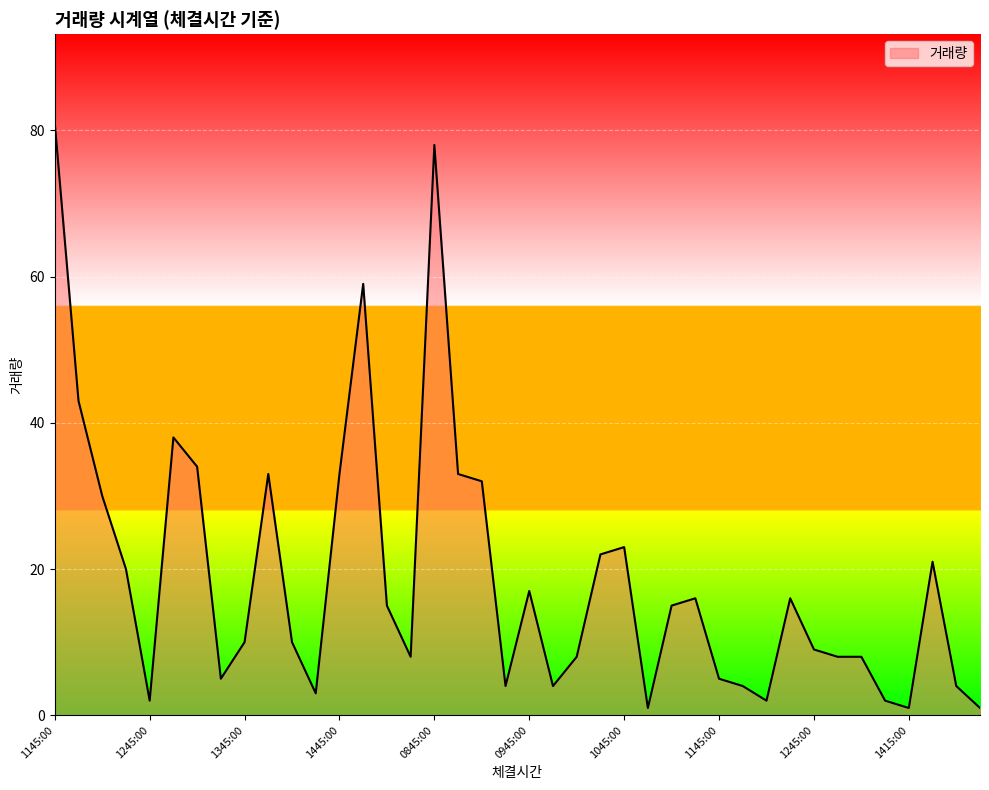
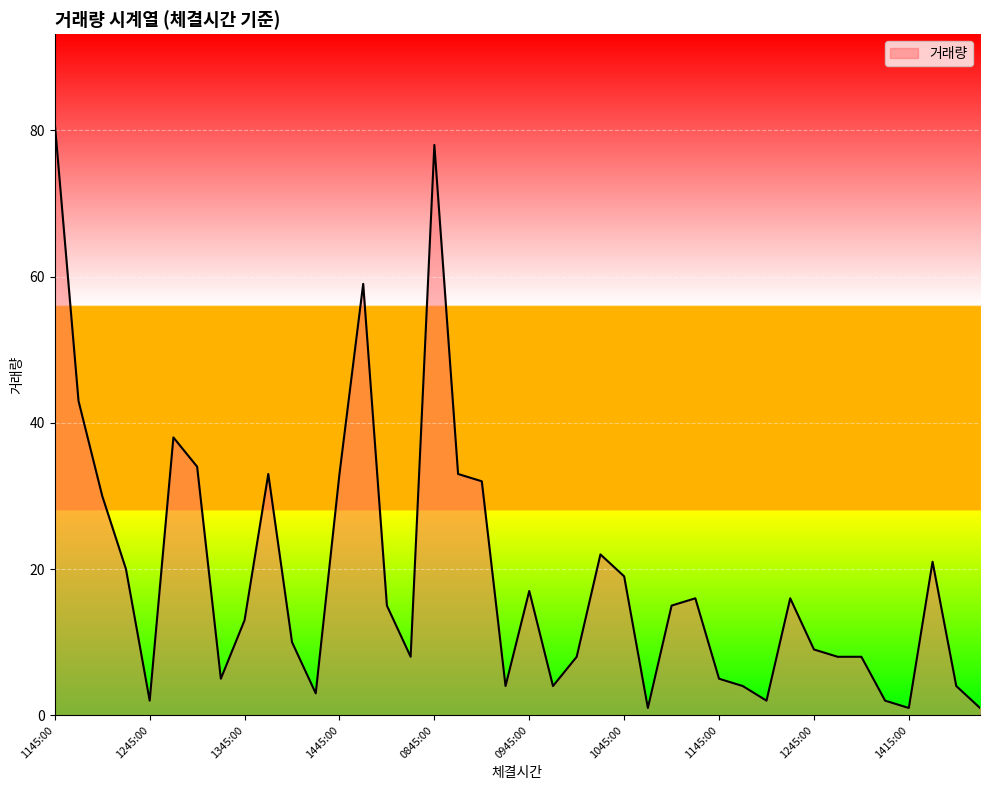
  {
-   "1345:00": 10,
+   "1345:00": 13,
    "1445:00": 33,
    "0845:00": 78,
    "0945:00": 17,
-   "1045:00": 23,
+   "1045:00": 19,
    "1415:00": 1
  }
